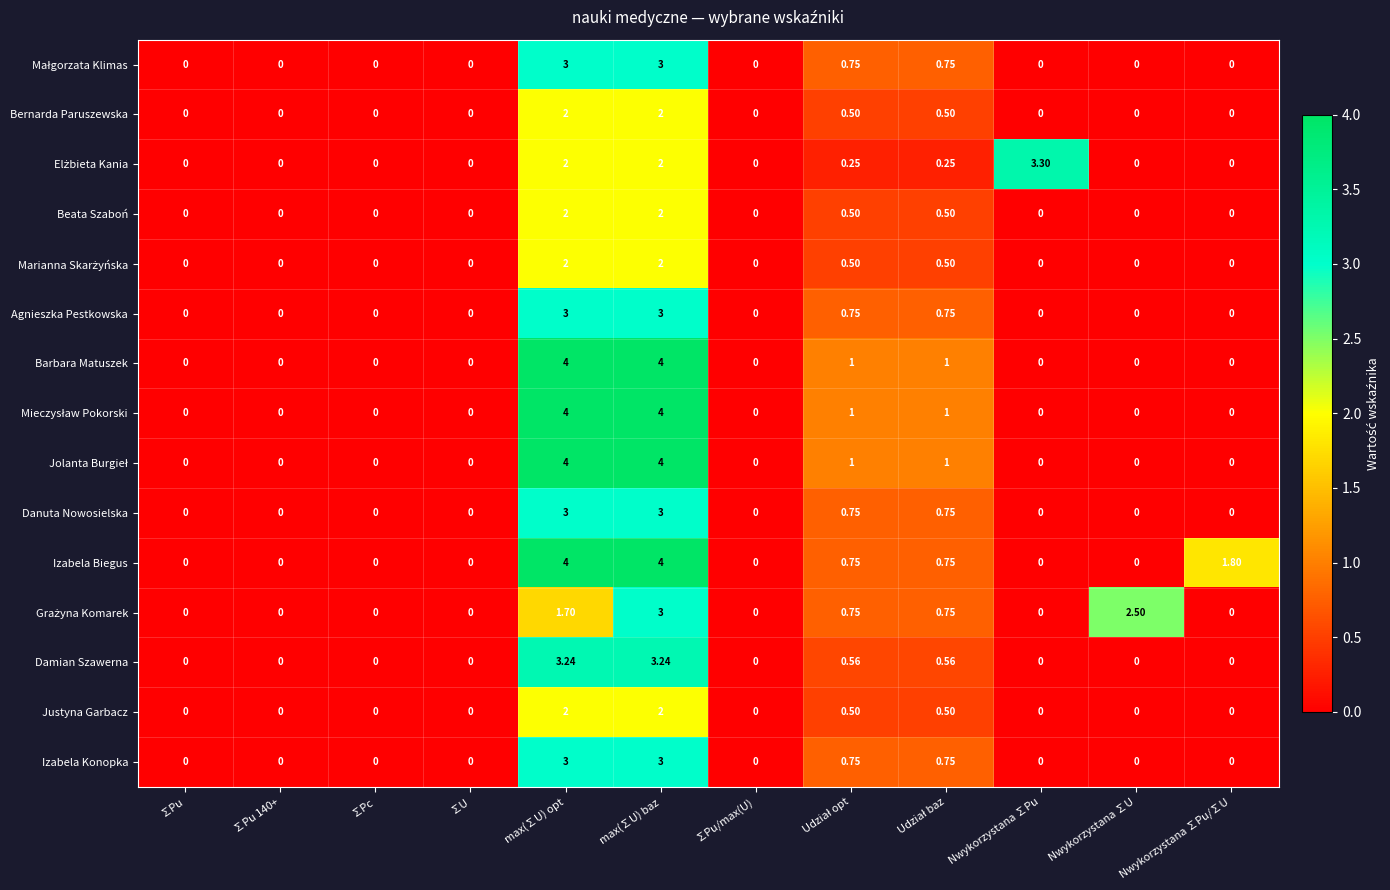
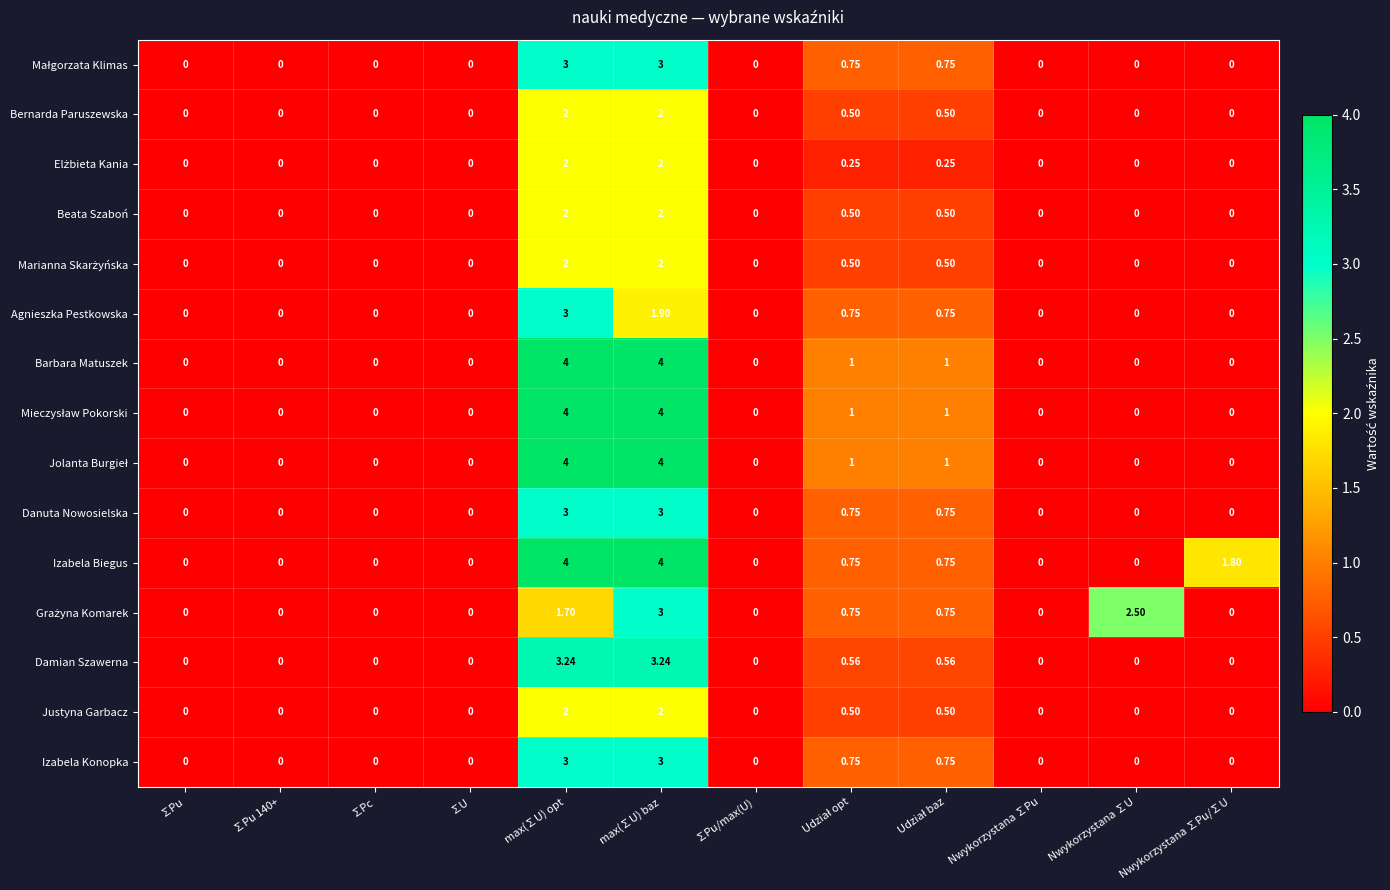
  {
    "Małgorzata Klimas": {
      "∑Pu": 0,
      "∑Pu 140+": 0,
      "∑Pc": 0,
      "∑U": 0,
      "max(∑U) opt": 3,
      "max(∑U) baz": 3,
      "∑Pu/max(U)": 0,
      "Udział opt": 0.75,
      "Udział baz": 0.75,
      "Nwykorzystana ∑Pu": 0,
      "Nwykorzystana ∑U": 0,
      "Nwykorzystana ∑Pu/∑U": 0
    },
    "Bernarda Paruszewska": {
      "∑Pu": 0,
      "∑Pu 140+": 0,
      "∑Pc": 0,
      "∑U": 0,
      "max(∑U) opt": 2,
      "max(∑U) baz": 2,
      "∑Pu/max(U)": 0,
      "Udział opt": 0.50,
      "Udział baz": 0.50,
      "Nwykorzystana ∑Pu": 0,
      "Nwykorzystana ∑U": 0,
      "Nwykorzystana ∑Pu/∑U": 0
    },
    "Elżbieta Kania": {
      "∑Pu": 0,
      "∑Pu 140+": 0,
      "∑Pc": 0,
      "∑U": 0,
      "max(∑U) opt": 2,
      "max(∑U) baz": 2,
      "∑Pu/max(U)": 0,
      "Udział opt": 0.25,
      "Udział baz": 0.25,
-     "Nwykorzystana ∑Pu": 3.30,
+     "Nwykorzystana ∑Pu": 0,
      "Nwykorzystana ∑U": 0,
      "Nwykorzystana ∑Pu/∑U": 0
    },
    "Beata Szaboń": {
      "∑Pu": 0,
      "∑Pu 140+": 0,
      "∑Pc": 0,
      "∑U": 0,
      "max(∑U) opt": 2,
      "max(∑U) baz": 2,
      "∑Pu/max(U)": 0,
      "Udział opt": 0.50,
      "Udział baz": 0.50,
      "Nwykorzystana ∑Pu": 0,
      "Nwykorzystana ∑U": 0,
      "Nwykorzystana ∑Pu/∑U": 0
    },
    "Marianna Skarżyńska": {
      "∑Pu": 0,
      "∑Pu 140+": 0,
      "∑Pc": 0,
      "∑U": 0,
      "max(∑U) opt": 2,
      "max(∑U) baz": 2,
      "∑Pu/max(U)": 0,
      "Udział opt": 0.50,
      "Udział baz": 0.50,
      "Nwykorzystana ∑Pu": 0,
      "Nwykorzystana ∑U": 0,
      "Nwykorzystana ∑Pu/∑U": 0
    },
    "Agnieszka Pestkowska": {
      "∑Pu": 0,
      "∑Pu 140+": 0,
      "∑Pc": 0,
      "∑U": 0,
      "max(∑U) opt": 3,
-     "max(∑U) baz": 3,
+     "max(∑U) baz": 1.90,
      "∑Pu/max(U)": 0,
      "Udział opt": 0.75,
      "Udział baz": 0.75,
      "Nwykorzystana ∑Pu": 0,
      "Nwykorzystana ∑U": 0,
      "Nwykorzystana ∑Pu/∑U": 0
    },
    "Barbara Matuszek": {
      "∑Pu": 0,
      "∑Pu 140+": 0,
      "∑Pc": 0,
      "∑U": 0,
      "max(∑U) opt": 4,
      "max(∑U) baz": 4,
      "∑Pu/max(U)": 0,
      "Udział opt": 1,
      "Udział baz": 1,
      "Nwykorzystana ∑Pu": 0,
      "Nwykorzystana ∑U": 0,
      "Nwykorzystana ∑Pu/∑U": 0
    },
    "Mieczysław Pokorski": {
      "∑Pu": 0,
      "∑Pu 140+": 0,
      "∑Pc": 0,
      "∑U": 0,
      "max(∑U) opt": 4,
      "max(∑U) baz": 4,
      "∑Pu/max(U)": 0,
      "Udział opt": 1,
      "Udział baz": 1,
      "Nwykorzystana ∑Pu": 0,
      "Nwykorzystana ∑U": 0,
      "Nwykorzystana ∑Pu/∑U": 0
    },
    "Jolanta Burgieł": {
      "∑Pu": 0,
      "∑Pu 140+": 0,
      "∑Pc": 0,
      "∑U": 0,
      "max(∑U) opt": 4,
      "max(∑U) baz": 4,
      "∑Pu/max(U)": 0,
      "Udział opt": 1,
      "Udział baz": 1,
      "Nwykorzystana ∑Pu": 0,
      "Nwykorzystana ∑U": 0,
      "Nwykorzystana ∑Pu/∑U": 0
    },
    "Danuta Nowosielska": {
      "∑Pu": 0,
      "∑Pu 140+": 0,
      "∑Pc": 0,
      "∑U": 0,
      "max(∑U) opt": 3,
      "max(∑U) baz": 3,
      "∑Pu/max(U)": 0,
      "Udział opt": 0.75,
      "Udział baz": 0.75,
      "Nwykorzystana ∑Pu": 0,
      "Nwykorzystana ∑U": 0,
      "Nwykorzystana ∑Pu/∑U": 0
    },
    "Izabela Biegus": {
      "∑Pu": 0,
      "∑Pu 140+": 0,
      "∑Pc": 0,
      "∑U": 0,
      "max(∑U) opt": 4,
      "max(∑U) baz": 4,
      "∑Pu/max(U)": 0,
      "Udział opt": 0.75,
      "Udział baz": 0.75,
      "Nwykorzystana ∑Pu": 0,
      "Nwykorzystana ∑U": 0,
      "Nwykorzystana ∑Pu/∑U": 1.80
    },
    "Grażyna Komarek": {
      "∑Pu": 0,
      "∑Pu 140+": 0,
      "∑Pc": 0,
      "∑U": 0,
      "max(∑U) opt": 1.70,
      "max(∑U) baz": 3,
      "∑Pu/max(U)": 0,
      "Udział opt": 0.75,
      "Udział baz": 0.75,
      "Nwykorzystana ∑Pu": 0,
      "Nwykorzystana ∑U": 2.50,
      "Nwykorzystana ∑Pu/∑U": 0
    },
    "Damian Szawerna": {
      "∑Pu": 0,
      "∑Pu 140+": 0,
      "∑Pc": 0,
      "∑U": 0,
      "max(∑U) opt": 3.24,
      "max(∑U) baz": 3.24,
      "∑Pu/max(U)": 0,
      "Udział opt": 0.56,
      "Udział baz": 0.56,
      "Nwykorzystana ∑Pu": 0,
      "Nwykorzystana ∑U": 0,
      "Nwykorzystana ∑Pu/∑U": 0
    },
    "Justyna Garbacz": {
      "∑Pu": 0,
      "∑Pu 140+": 0,
      "∑Pc": 0,
      "∑U": 0,
      "max(∑U) opt": 2,
      "max(∑U) baz": 2,
      "∑Pu/max(U)": 0,
      "Udział opt": 0.50,
      "Udział baz": 0.50,
      "Nwykorzystana ∑Pu": 0,
      "Nwykorzystana ∑U": 0,
      "Nwykorzystana ∑Pu/∑U": 0
    },
    "Izabela Konopka": {
      "∑Pu": 0,
      "∑Pu 140+": 0,
      "∑Pc": 0,
      "∑U": 0,
      "max(∑U) opt": 3,
      "max(∑U) baz": 3,
      "∑Pu/max(U)": 0,
      "Udział opt": 0.75,
      "Udział baz": 0.75,
      "Nwykorzystana ∑Pu": 0,
      "Nwykorzystana ∑U": 0,
      "Nwykorzystana ∑Pu/∑U": 0
    }
  }
